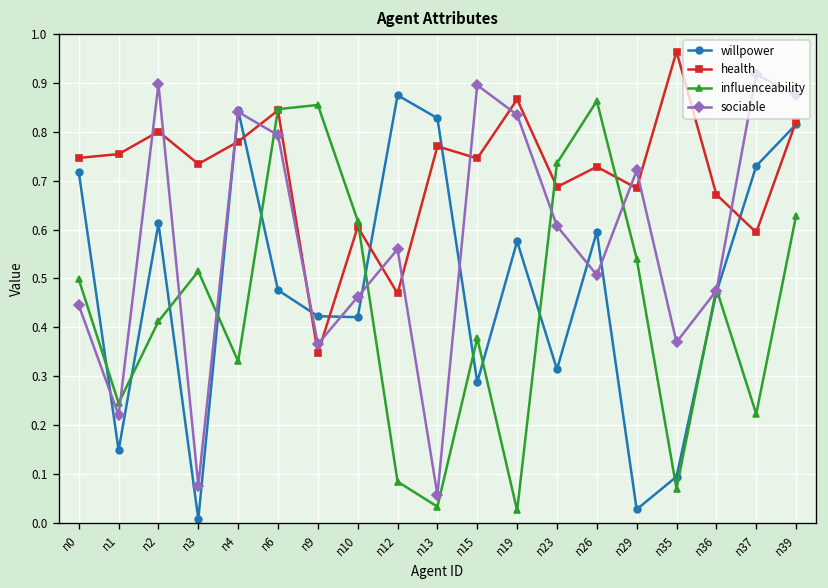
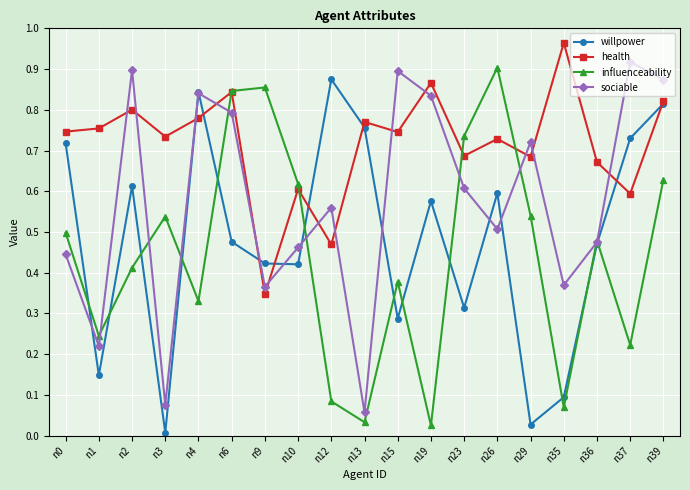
  {
    "willpower": {
      "n0": 0.72,
      "n1": 0.15,
      "n2": 0.61,
      "n3": 0.01,
      "n6": 0.48,
      "n9": 0.42,
      "n10": 0.42,
      "n12": 0.87,
-     "n13": 0.83,
+     "n13": 0.76,
      "n15": 0.29,
      "n19": 0.58,
      "n23": 0.31,
      "n26": 0.60,
      "n29": 0.03,
      "n35": 0.09,
      "n37": 0.73
    },
    "health": {
      "n0": 0.75,
      "n1": 0.75,
      "n2": 0.80,
      "n3": 0.73,
      "n4": 0.78,
      "n9": 0.35,
      "n10": 0.61,
      "n12": 0.47,
      "n13": 0.77,
      "n15": 0.75,
      "n19": 0.87,
      "n23": 0.69,
      "n26": 0.73,
      "n29": 0.68,
      "n35": 0.96,
      "n36": 0.67,
      "n37": 0.59
    },
    "influenceability": {
      "n0": 0.50,
      "n1": 0.24,
      "n2": 0.41,
-     "n3": 0.51,
+     "n3": 0.54,
      "n4": 0.33,
      "n9": 0.85,
      "n10": 0.62,
      "n12": 0.08,
      "n13": 0.03,
      "n15": 0.38,
      "n19": 0.03,
      "n23": 0.74,
-     "n26": 0.86,
+     "n26": 0.90,
      "n29": 0.54,
      "n35": 0.07,
      "n37": 0.22,
      "n39": 0.63
    },
    "sociable": {
      "n0": 0.45,
      "n1": 0.22,
      "n2": 0.90,
      "n3": 0.08,
      "n6": 0.79,
      "n9": 0.37,
      "n10": 0.46,
      "n12": 0.56,
      "n13": 0.06,
      "n15": 0.90,
      "n19": 0.83,
      "n23": 0.61,
      "n26": 0.51,
      "n29": 0.72,
      "n35": 0.37
    }
  }
